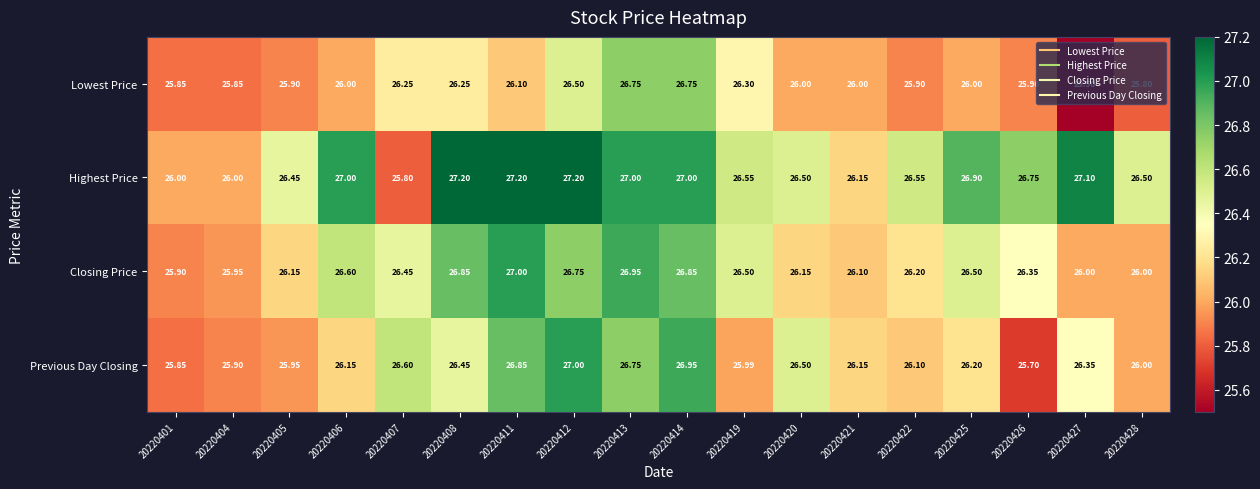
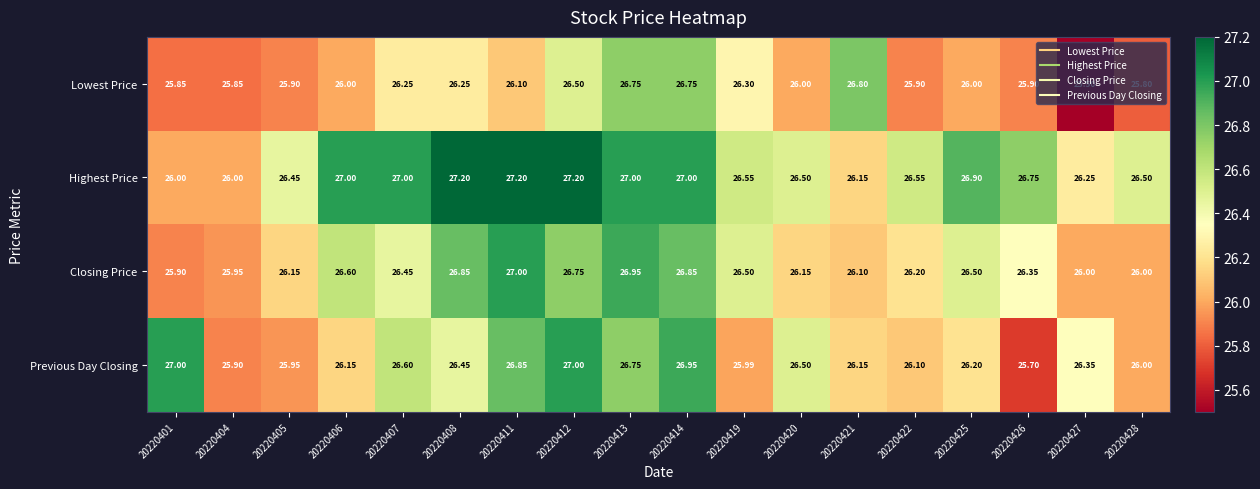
  {
    "Lowest Price": {
      "20220401": 25.85,
      "20220404": 25.85,
      "20220405": 25.90,
      "20220406": 26.00,
      "20220407": 26.25,
      "20220408": 26.25,
      "20220411": 26.10,
      "20220412": 26.50,
      "20220413": 26.75,
      "20220414": 26.75,
      "20220419": 26.30,
      "20220420": 26.00,
-     "20220421": 26.00,
+     "20220421": 26.80,
      "20220422": 25.90,
      "20220425": 26.00
    },
    "Highest Price": {
      "20220401": 26.00,
      "20220404": 26.00,
      "20220405": 26.45,
      "20220406": 27.00,
-     "20220407": 25.80,
+     "20220407": 27.00,
      "20220408": 27.20,
      "20220411": 27.20,
      "20220412": 27.20,
      "20220413": 27.00,
      "20220414": 27.00,
      "20220419": 26.55,
      "20220420": 26.50,
      "20220421": 26.15,
      "20220422": 26.55,
      "20220425": 26.90,
      "20220426": 26.75,
-     "20220427": 27.10,
+     "20220427": 26.25,
      "20220428": 26.50
    },
    "Closing Price": {
      "20220401": 25.90,
      "20220404": 25.95,
      "20220405": 26.15,
      "20220406": 26.60,
      "20220407": 26.45,
      "20220408": 26.85,
      "20220411": 27.00,
      "20220412": 26.75,
      "20220413": 26.95,
      "20220414": 26.85,
      "20220419": 26.50,
      "20220420": 26.15,
      "20220421": 26.10,
      "20220422": 26.20,
      "20220425": 26.50,
      "20220426": 26.35,
      "20220427": 26.00,
      "20220428": 26.00
    },
    "Previous Day Closing": {
-     "20220401": 25.85,
+     "20220401": 27.00,
      "20220404": 25.90,
      "20220405": 25.95,
      "20220406": 26.15,
      "20220407": 26.60,
      "20220408": 26.45,
      "20220411": 26.85,
      "20220412": 27.00,
      "20220413": 26.75,
      "20220414": 26.95,
      "20220419": 25.99,
      "20220420": 26.50,
      "20220421": 26.15,
      "20220422": 26.10,
      "20220425": 26.20,
      "20220426": 25.70,
      "20220427": 26.35,
      "20220428": 26.00
    }
  }
